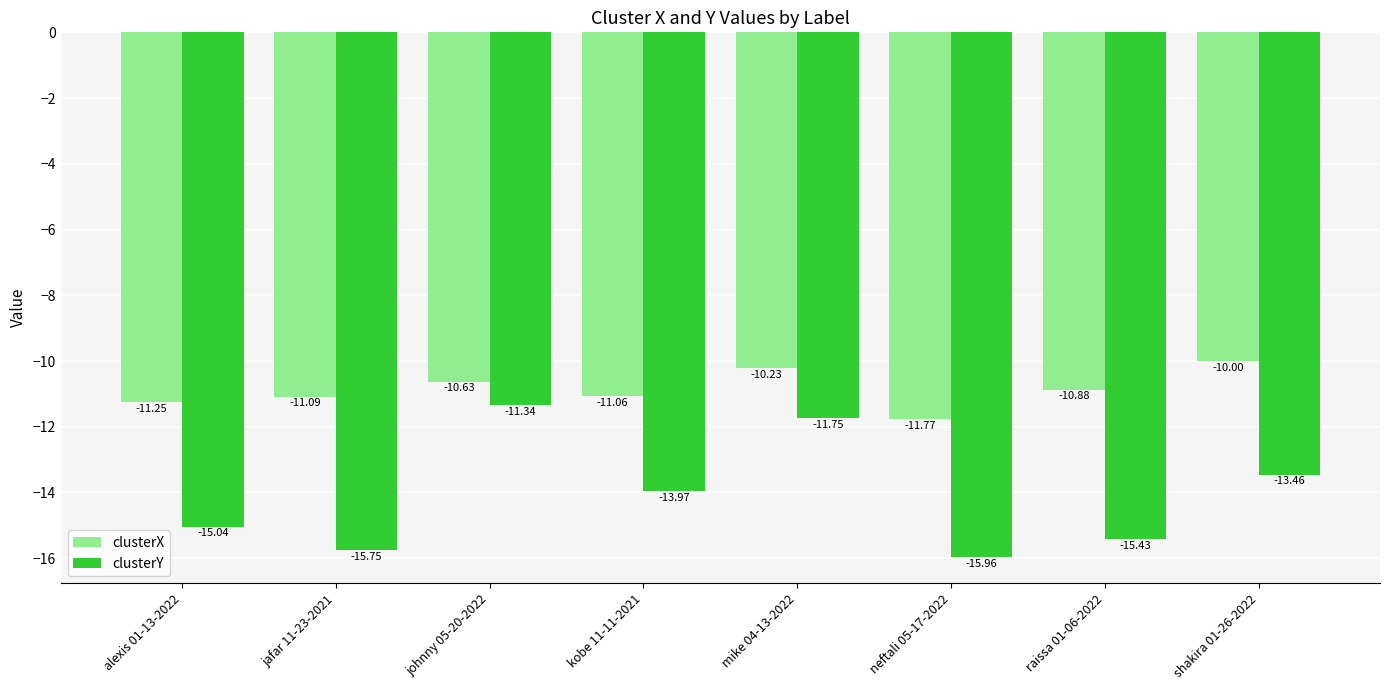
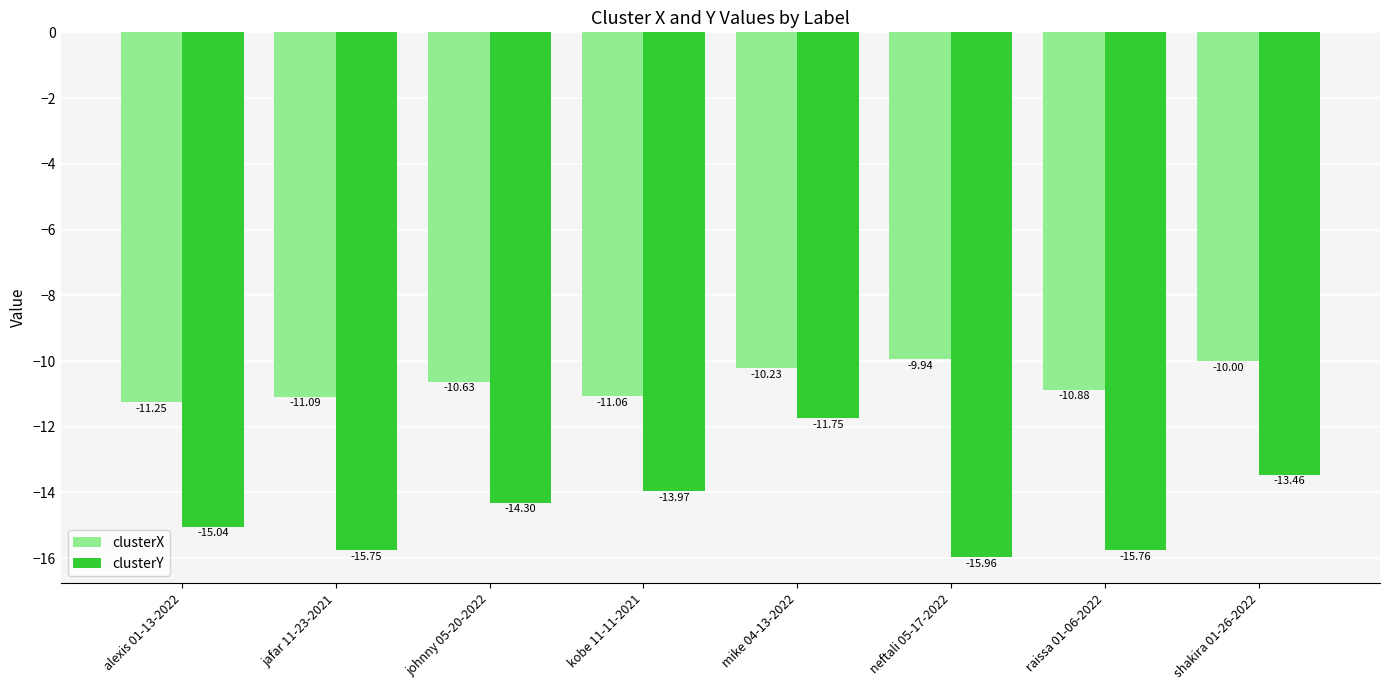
  {
    "clusterX": {
      "alexis 01-13-2022": -11.25,
      "jafar 11-23-2021": -11.09,
      "johnny 05-20-2022": -10.63,
      "kobe 11-11-2021": -11.06,
      "mike 04-13-2022": -10.23,
-     "neftali 05-17-2022": -11.77,
+     "neftali 05-17-2022": -9.94,
      "raissa 01-06-2022": -10.88,
      "shakira 01-26-2022": -10.00
    },
    "clusterY": {
      "alexis 01-13-2022": -15.04,
      "jafar 11-23-2021": -15.75,
-     "johnny 05-20-2022": -11.34,
+     "johnny 05-20-2022": -14.30,
      "kobe 11-11-2021": -13.97,
      "mike 04-13-2022": -11.75,
      "neftali 05-17-2022": -15.96,
-     "raissa 01-06-2022": -15.43,
+     "raissa 01-06-2022": -15.76,
      "shakira 01-26-2022": -13.46
    }
  }
